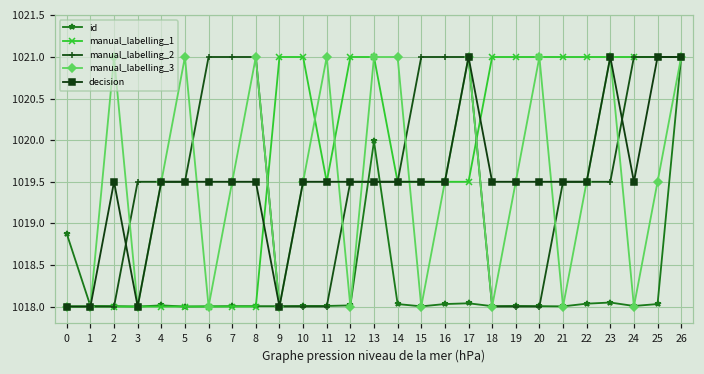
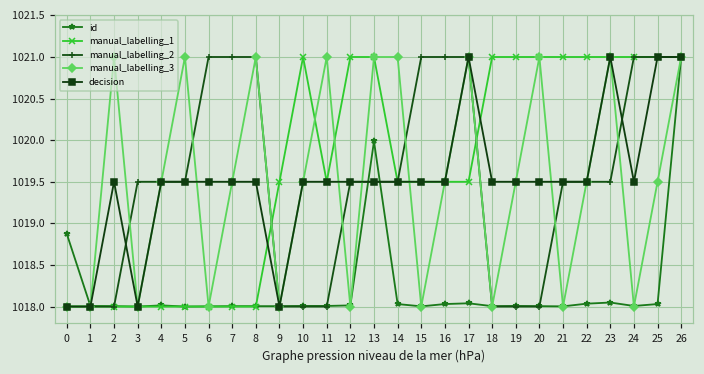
  {
    "manual_labelling_1": {
-     "9": 1021.0,
+     "9": 1019.5,
      "10": 1021.0,
      "12": 1021.0,
      "17": 1019.5,
      "18": 1021.0,
      "19": 1021.0,
      "21": 1021.0,
      "22": 1021.0
    },
    "manual_labelling_3": {
      "5": 1021.0,
      "11": 1021.0,
      "14": 1021.0,
      "25": 1019.5
    }
  }
